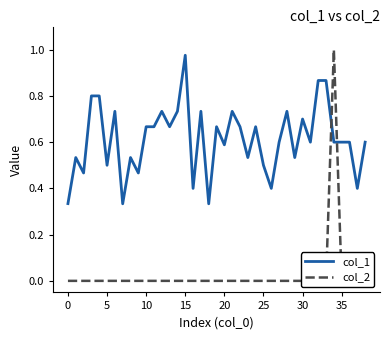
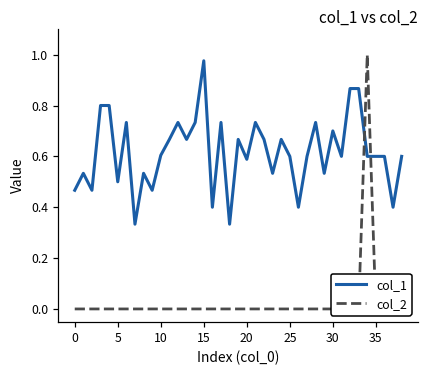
  {
    "col_1": {
-     "0": 0.33,
+     "0": 0.47,
      "5": 0.50,
-     "10": 0.67,
+     "10": 0.60,
      "15": 0.98,
      "20": 0.59,
-     "25": 0.5,
+     "25": 0.6,
      "30": 0.70,
      "35": 0.60
    },
    "col_2": {
      "0": 0.00,
      "5": 0.00,
      "10": 0.00,
      "15": 0.00,
      "20": 0.00,
      "25": 0.00
    }
  }
